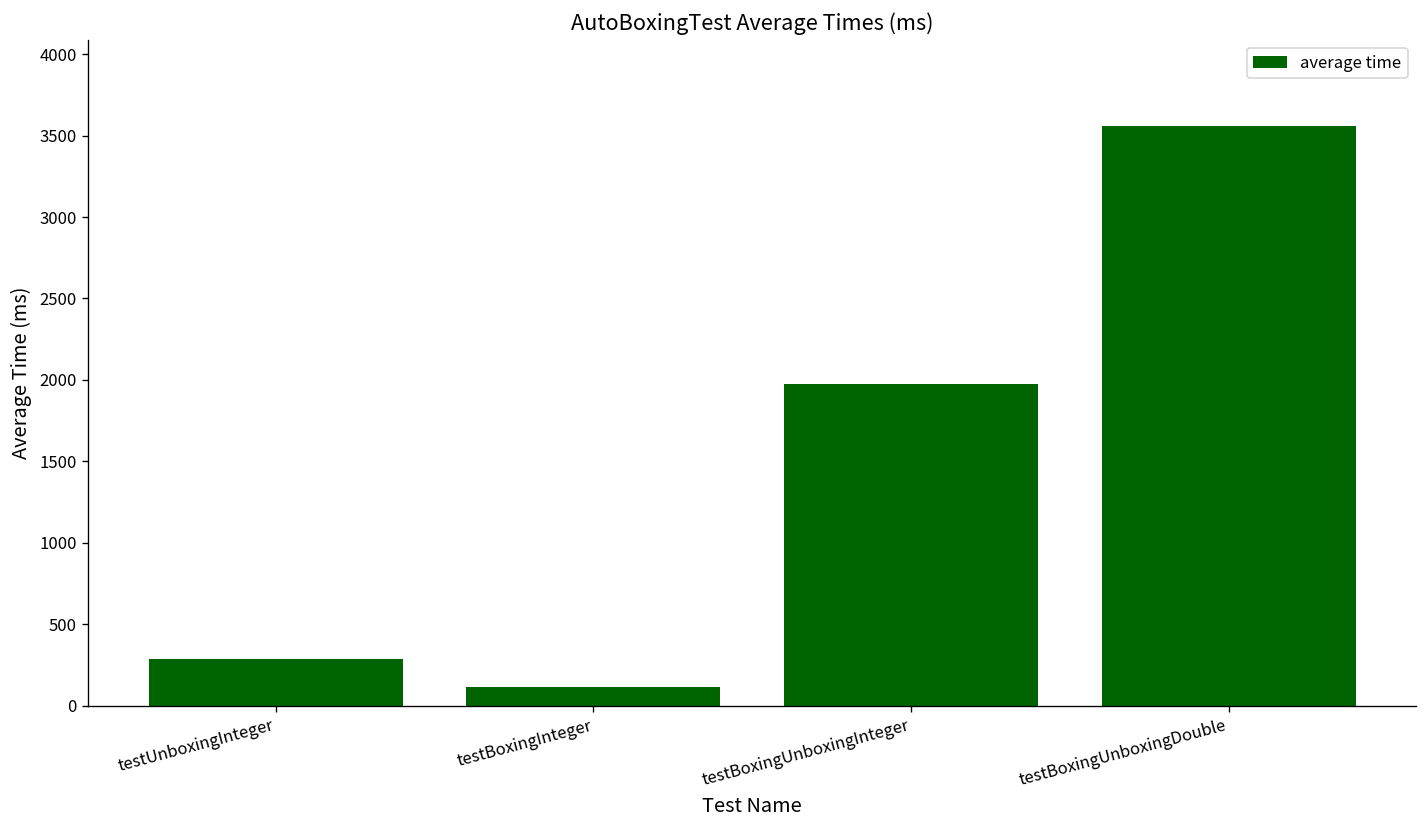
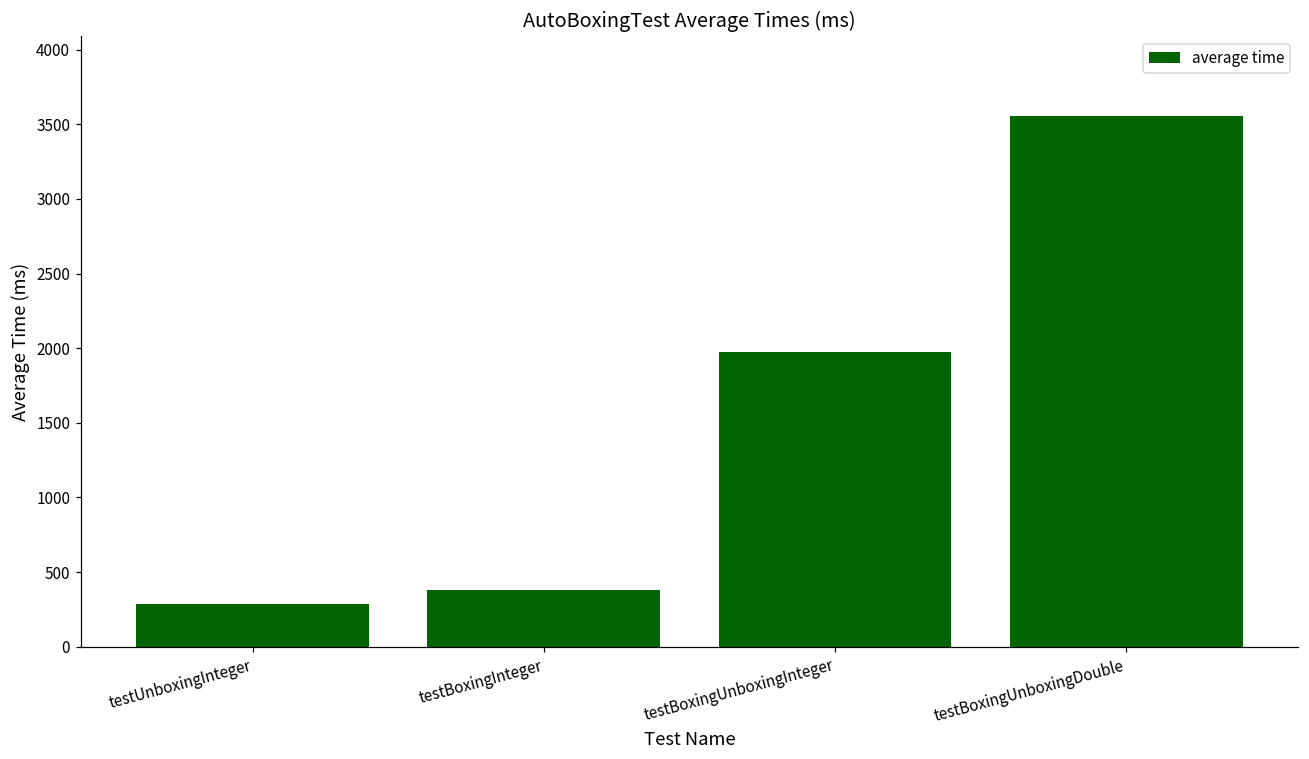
  {
    "testUnboxingInteger": 290,
-   "testBoxingInteger": 120,
+   "testBoxingInteger": 380,
    "testBoxingUnboxingInteger": 1970,
    "testBoxingUnboxingDouble": 3560
  }
